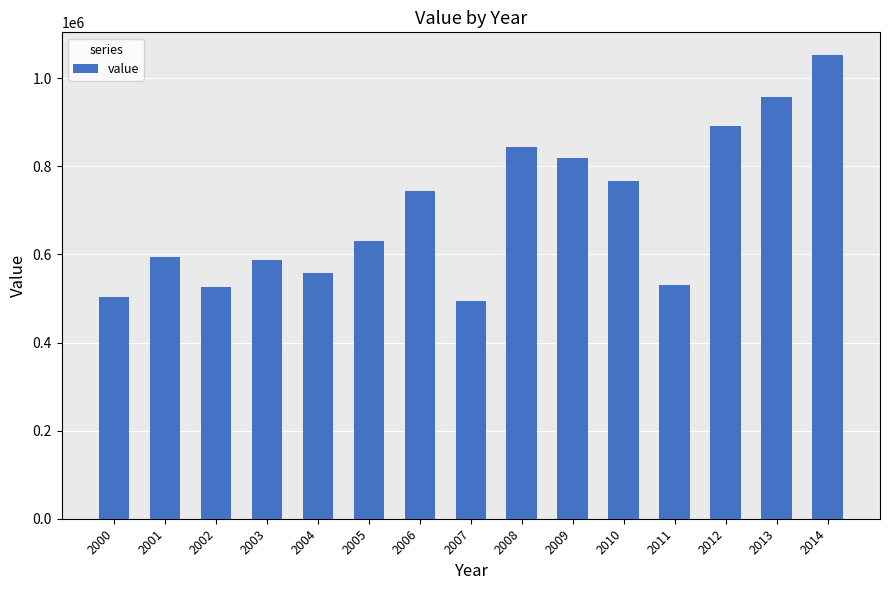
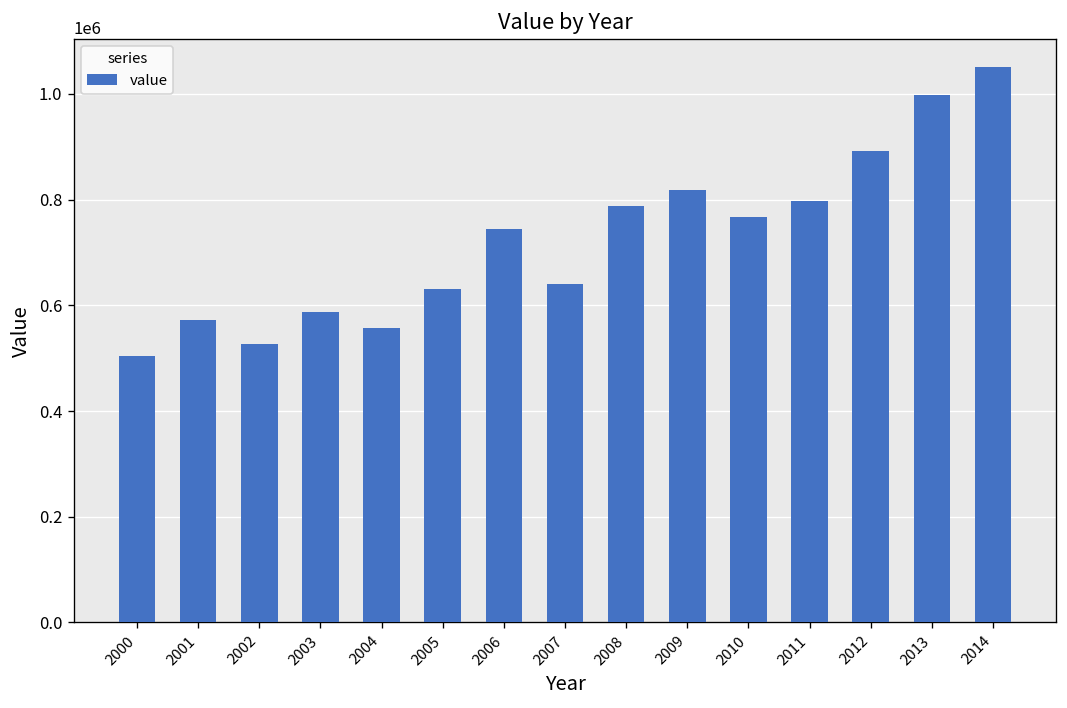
  {
    "2000": 500000,
-   "2001": 590000,
+   "2001": 570000,
    "2002": 530000,
    "2003": 590000,
    "2004": 560000,
    "2005": 630000,
    "2006": 740000,
-   "2007": 490000,
-   "2008": 840000,
+   "2007": 640000,
+   "2008": 790000,
    "2009": 820000,
    "2010": 770000,
-   "2011": 530000,
+   "2011": 800000,
    "2012": 890000,
-   "2013": 960000,
+   "2013": 1000000,
    "2014": 1050000
  }
